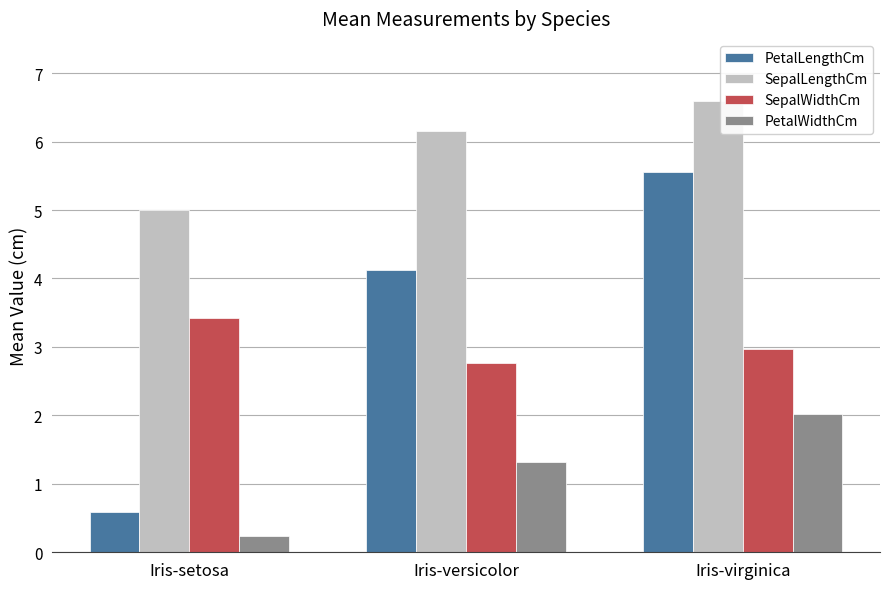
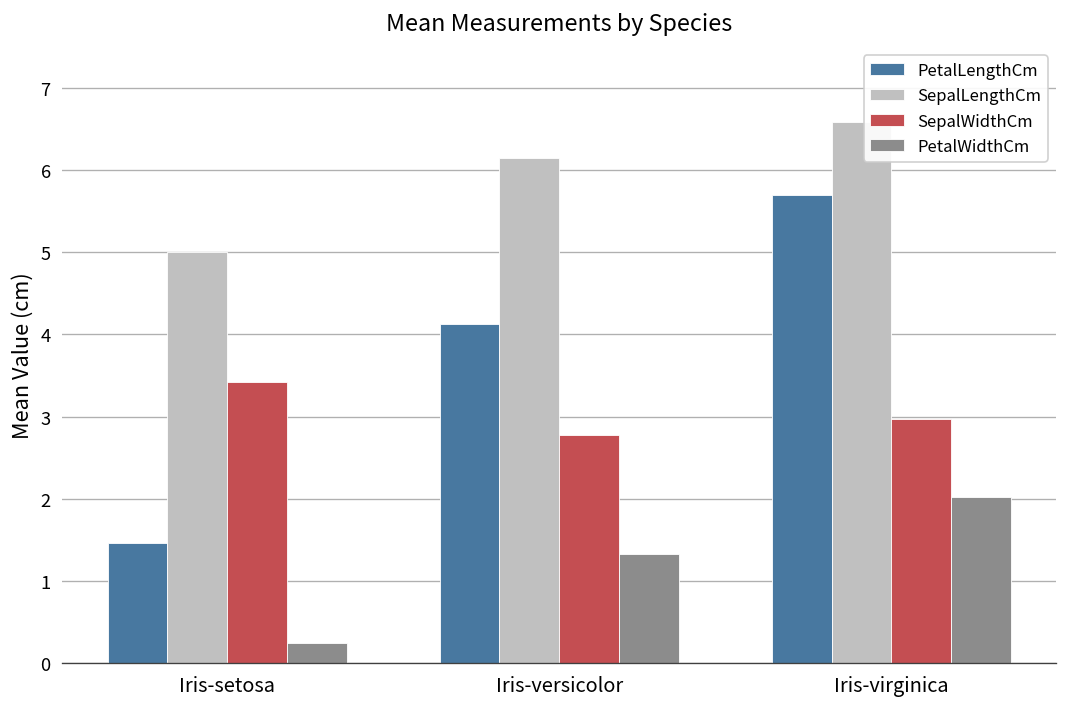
  {
    "PetalLengthCm": {
-     "Iris-setosa": 0.6,
+     "Iris-setosa": 1.5,
      "Iris-versicolor": 4.1,
-     "Iris-virginica": 5.6
+     "Iris-virginica": 5.7
    },
    "SepalLengthCm": {
      "Iris-setosa": 5.0,
      "Iris-versicolor": 6.2,
      "Iris-virginica": 6.6
    },
    "SepalWidthCm": {
      "Iris-setosa": 3.4,
      "Iris-versicolor": 2.8,
      "Iris-virginica": 3.0
    },
    "PetalWidthCm": {
      "Iris-setosa": 0.2,
      "Iris-versicolor": 1.3,
      "Iris-virginica": 2.0
    }
  }
